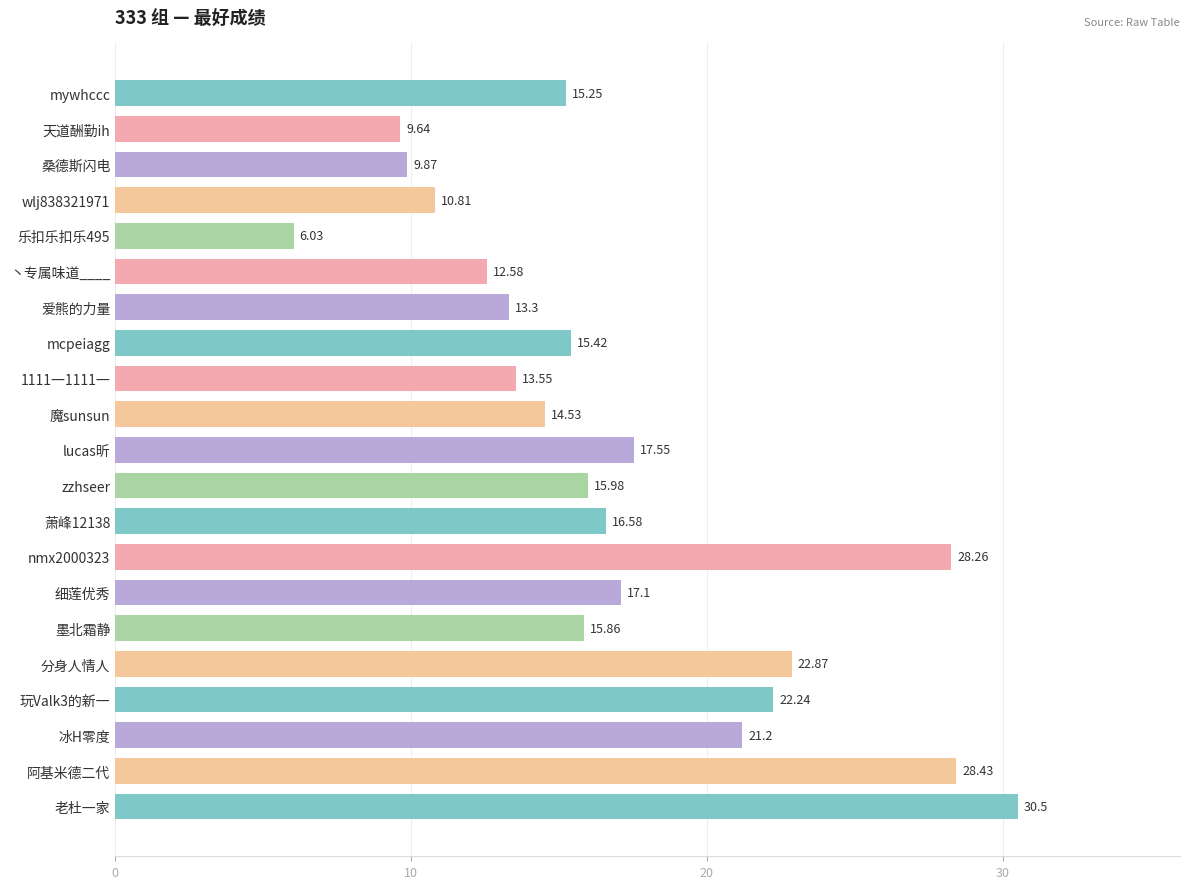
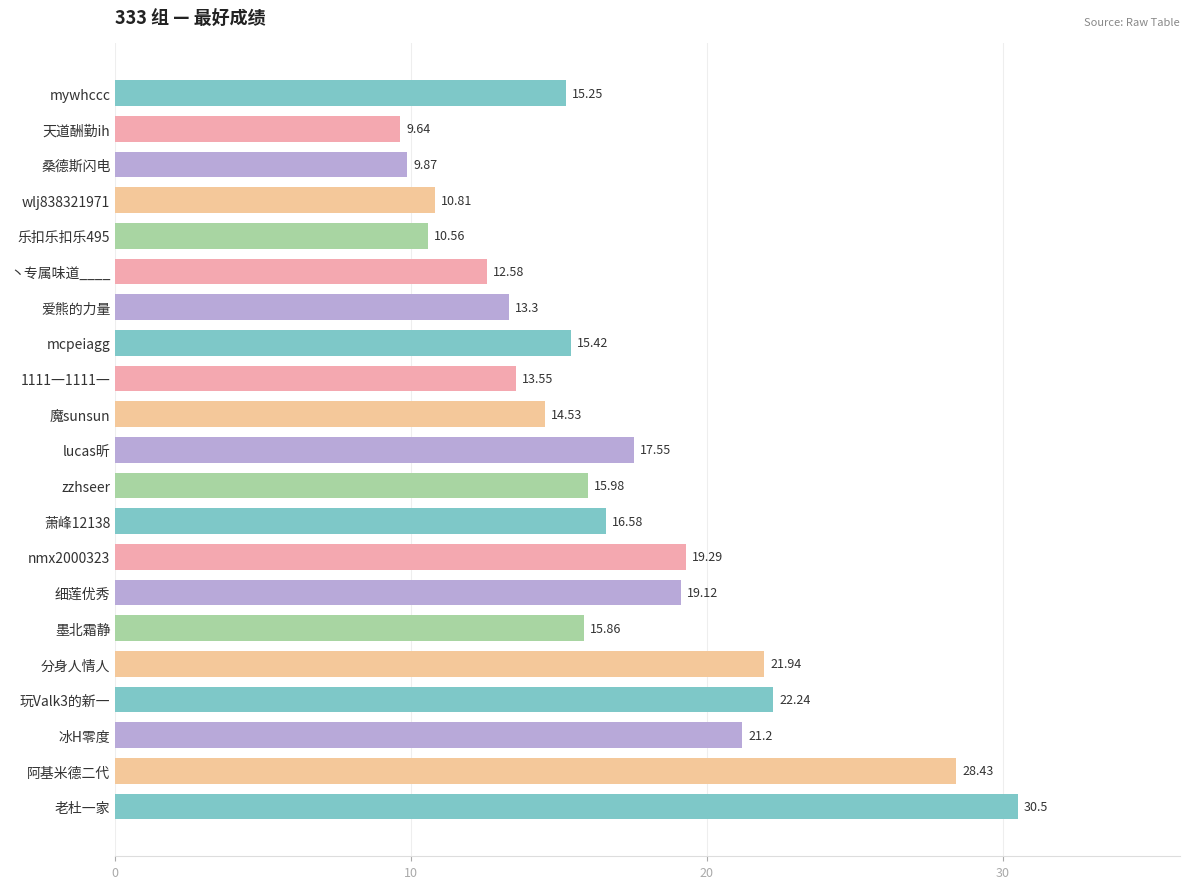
  {
    "mywhccc": 15.25,
    "天道酬勤ih": 9.64,
    "桑德斯闪电": 9.87,
    "wlj838321971": 10.81,
-   "乐扣乐扣乐495": 6.03,
+   "乐扣乐扣乐495": 10.56,
    "丶专属味道____": 12.58,
    "爱熊的力量": 13.3,
    "mcpeiagg": 15.42,
    "1111一1111一": 13.55,
    "魔sunsun": 14.53,
    "lucas昕": 17.55,
    "zzhseer": 15.98,
    "萧峰12138": 16.58,
-   "nmx2000323": 28.26,
-   "细莲优秀": 17.1,
+   "nmx2000323": 19.29,
+   "细莲优秀": 19.12,
    "墨北霜静": 15.86,
-   "分身人情人": 22.87,
+   "分身人情人": 21.94,
    "玩Valk3的新一": 22.24,
    "冰H零度": 21.2,
    "阿基米德二代": 28.43,
    "老杜一家": 30.5
  }
